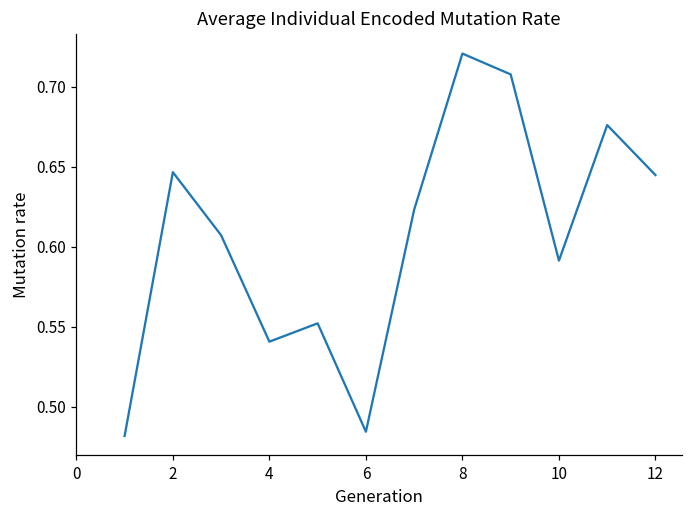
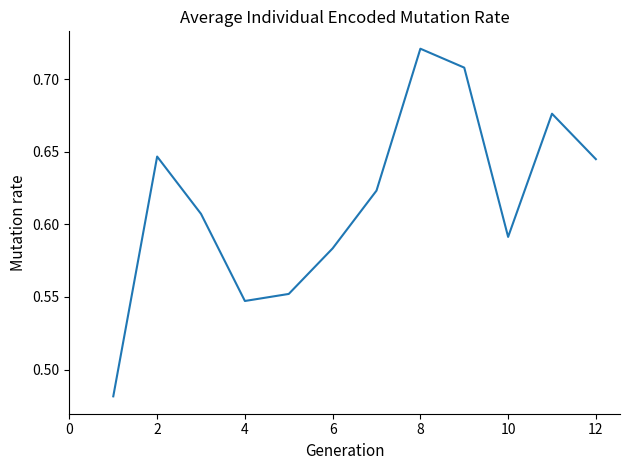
  {
    "2": 0.647,
-   "4": 0.541,
-   "6": 0.484,
+   "4": 0.547,
+   "6": 0.583,
    "8": 0.721,
    "10": 0.591,
    "12": 0.645
  }
